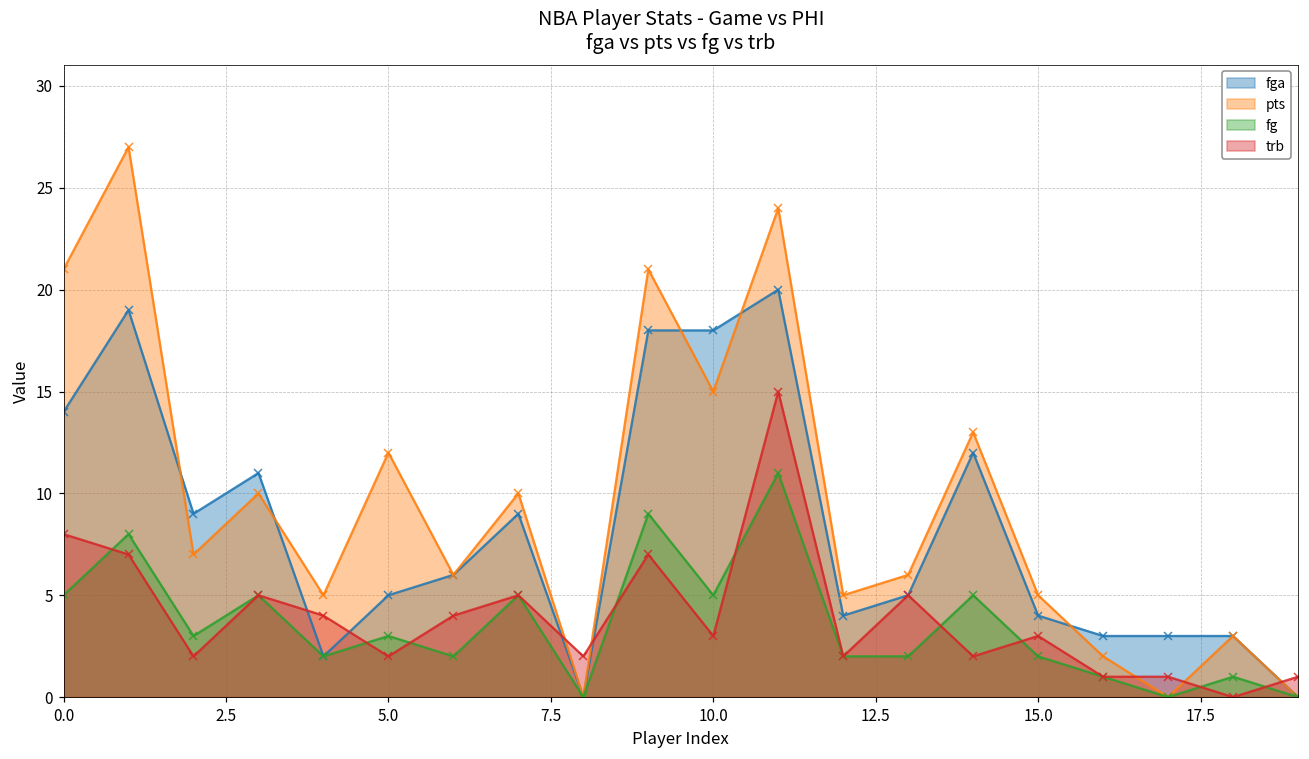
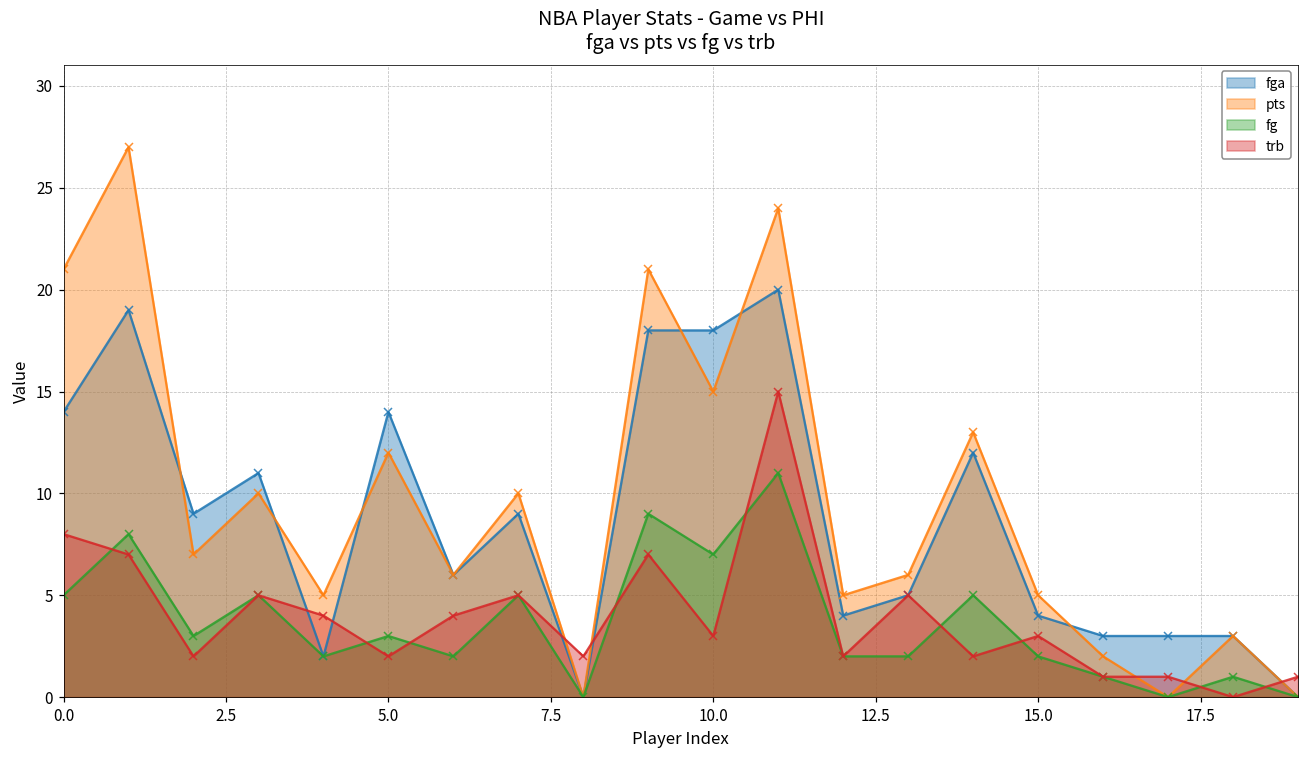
  {
    "fga": {
      "0.0": 14,
-     "5.0": 5,
+     "5.0": 14,
      "10.0": 18,
      "15.0": 4
    },
    "fg": {
      "0.0": 5,
      "5.0": 3,
-     "10.0": 5,
+     "10.0": 7,
      "15.0": 2
    }
  }
